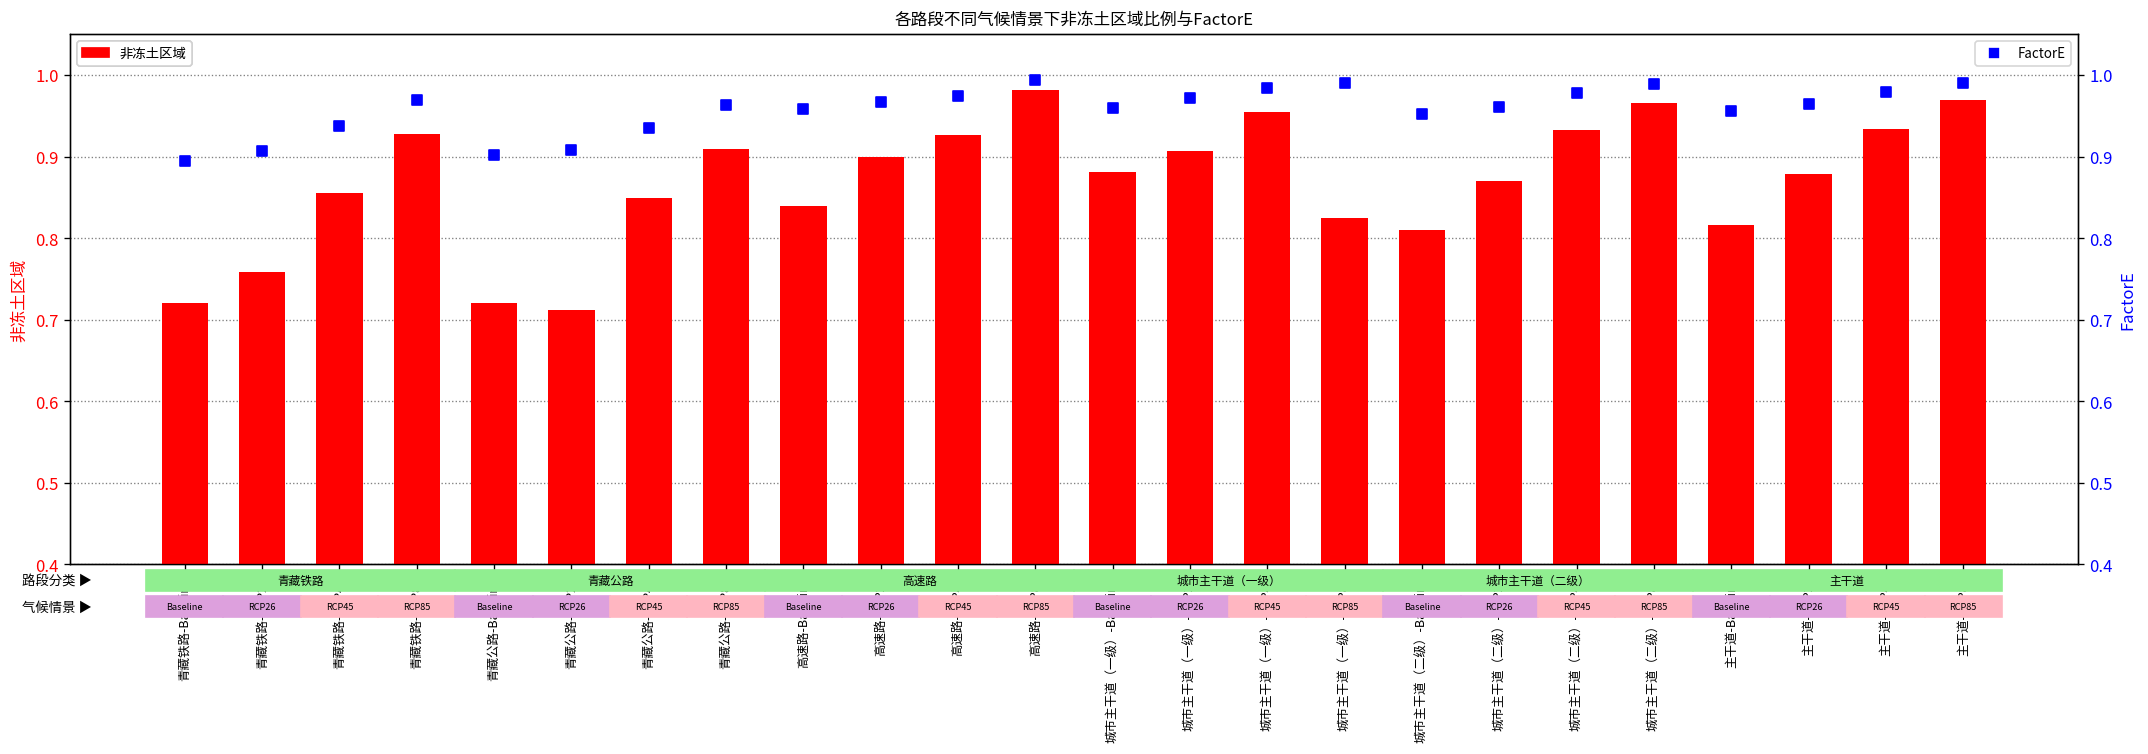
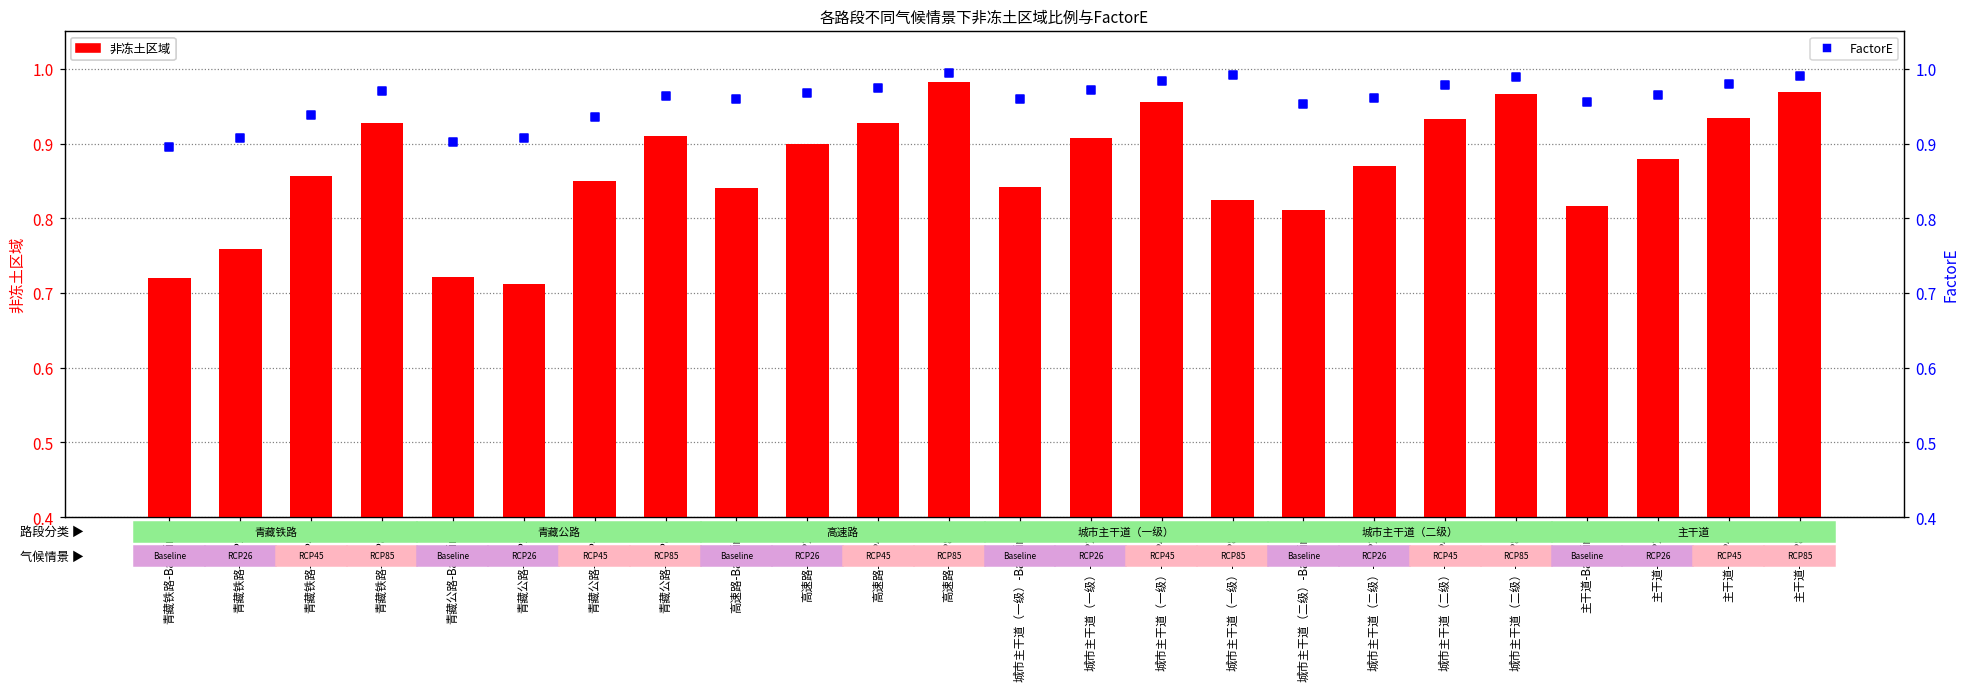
  {
    "非冻土区域": {
      "青藏铁路-Baseline": 0.72,
      "青藏铁路-RCP26": 0.76,
      "青藏铁路-RCP45": 0.86,
      "青藏铁路-RCP85": 0.93,
      "青藏公路-Baseline": 0.72,
      "青藏公路-RCP26": 0.71,
      "青藏公路-RCP45": 0.85,
      "青藏公路-RCP85": 0.91,
      "高速路-Baseline": 0.84,
      "高速路-RCP26": 0.90,
      "高速路-RCP45": 0.93,
      "高速路-RCP85": 0.98,
-     "城市主干道（一级）-Baseline": 0.88,
+     "城市主干道（一级）-Baseline": 0.84,
      "城市主干道（一级）-RCP26": 0.91,
      "城市主干道（一级）-RCP45": 0.96,
      "城市主干道（一级）-RCP85": 0.83,
      "城市主干道（二级）-Baseline": 0.81,
      "城市主干道（二级）-RCP26": 0.87,
      "城市主干道（二级）-RCP45": 0.93,
      "城市主干道（二级）-RCP85": 0.97,
      "主干道-Baseline": 0.82,
      "主干道-RCP26": 0.88,
      "主干道-RCP45": 0.93,
      "主干道-RCP85": 0.97
    }
  }
